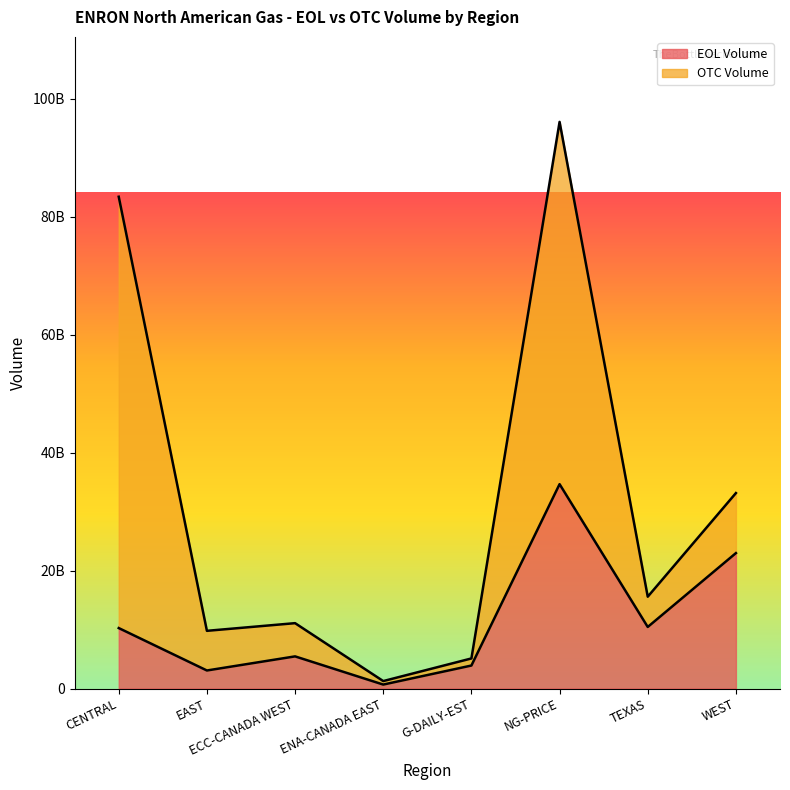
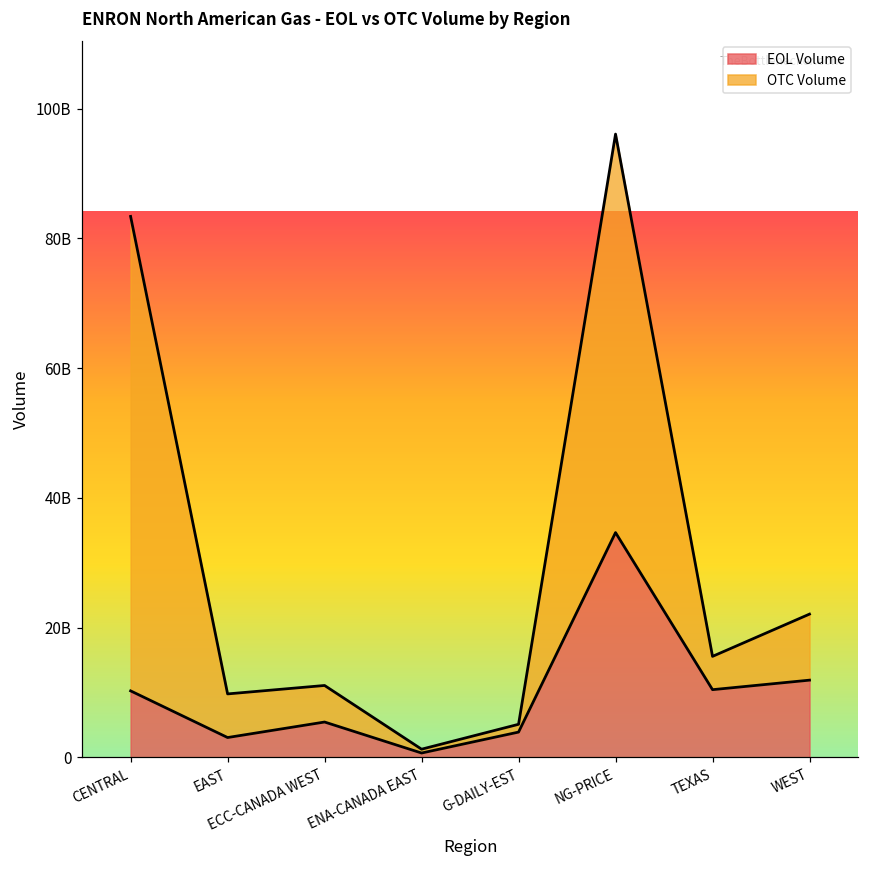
  {
    "EOL Volume": {
      "CENTRAL": 10000000000,
      "EAST": 3000000000,
      "ECC-CANADA WEST": 5000000000,
      "ENA-CANADA EAST": 1000000000,
      "G-DAILY-EST": 4000000000,
      "NG-PRICE": 35000000000,
      "TEXAS": 10000000000,
-     "WEST": 23000000000
+     "WEST": 12000000000
    },
    "OTC Volume": {
      "CENTRAL": 73000000000,
      "EAST": 7000000000,
      "ECC-CANADA WEST": 6000000000,
      "ENA-CANADA EAST": 1000000000,
      "G-DAILY-EST": 1000000000,
      "NG-PRICE": 61000000000,
      "TEXAS": 5000000000,
      "WEST": 10000000000
    }
  }
